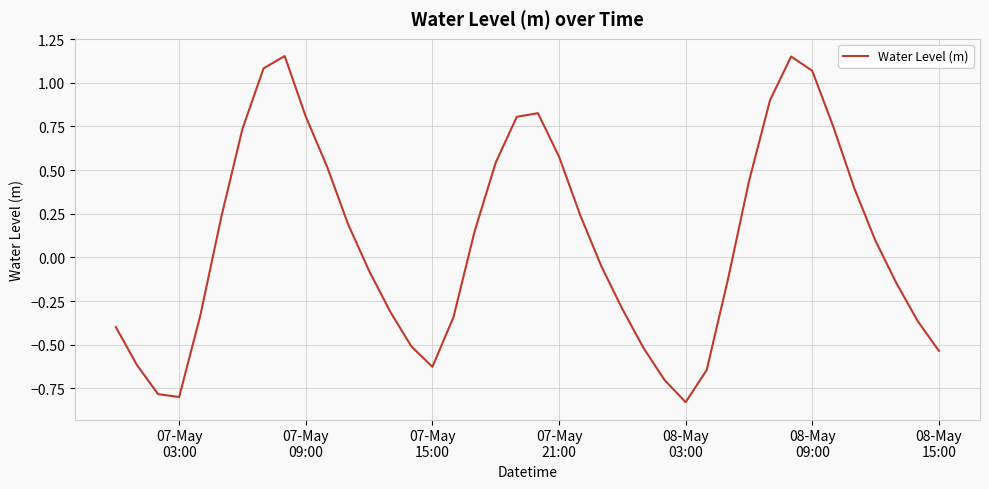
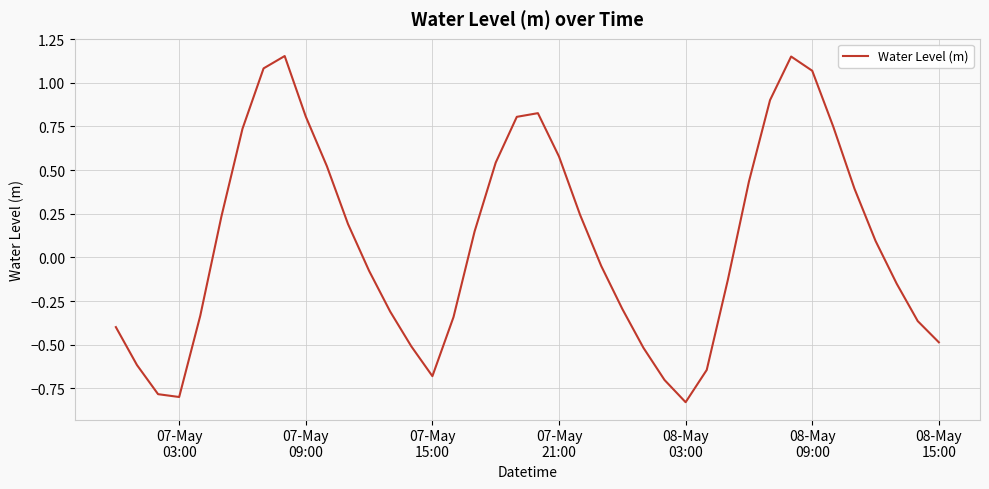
  {
    "07-May 03:00": -0.80,
    "07-May 09:00": 0.81,
-   "07-May 15:00": -0.63,
+   "07-May 15:00": -0.68,
    "07-May 21:00": 0.58,
    "08-May 03:00": -0.83,
    "08-May 09:00": 1.07,
-   "08-May 15:00": -0.54
+   "08-May 15:00": -0.49
  }
